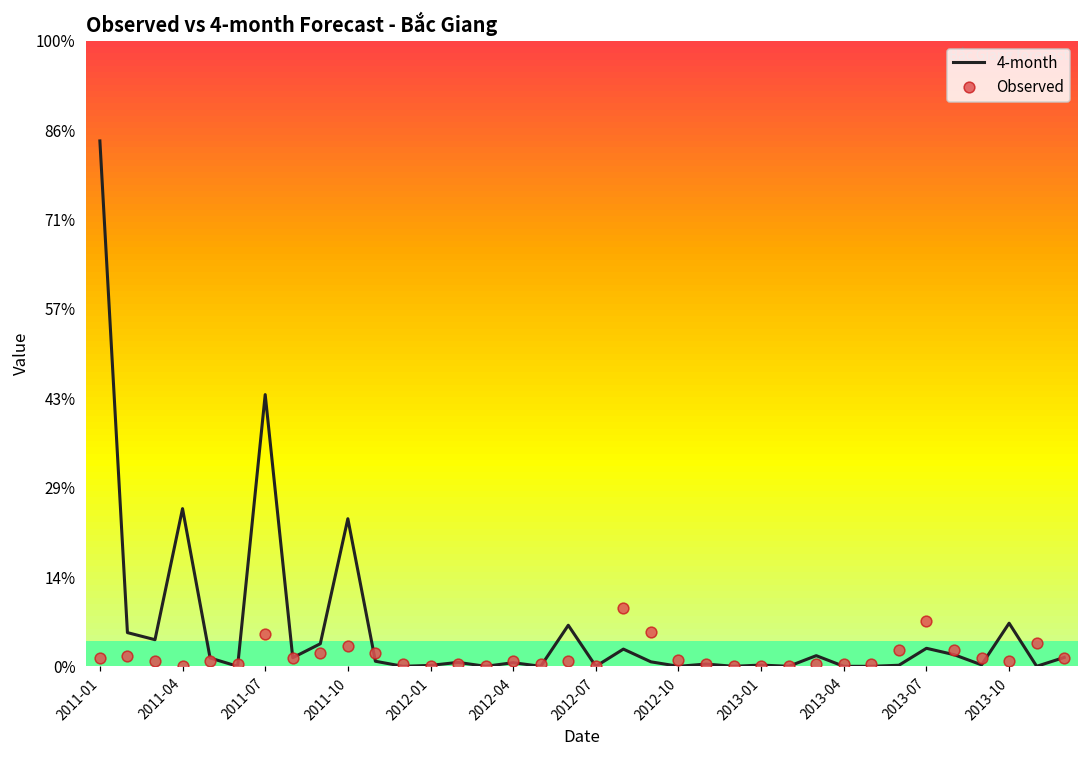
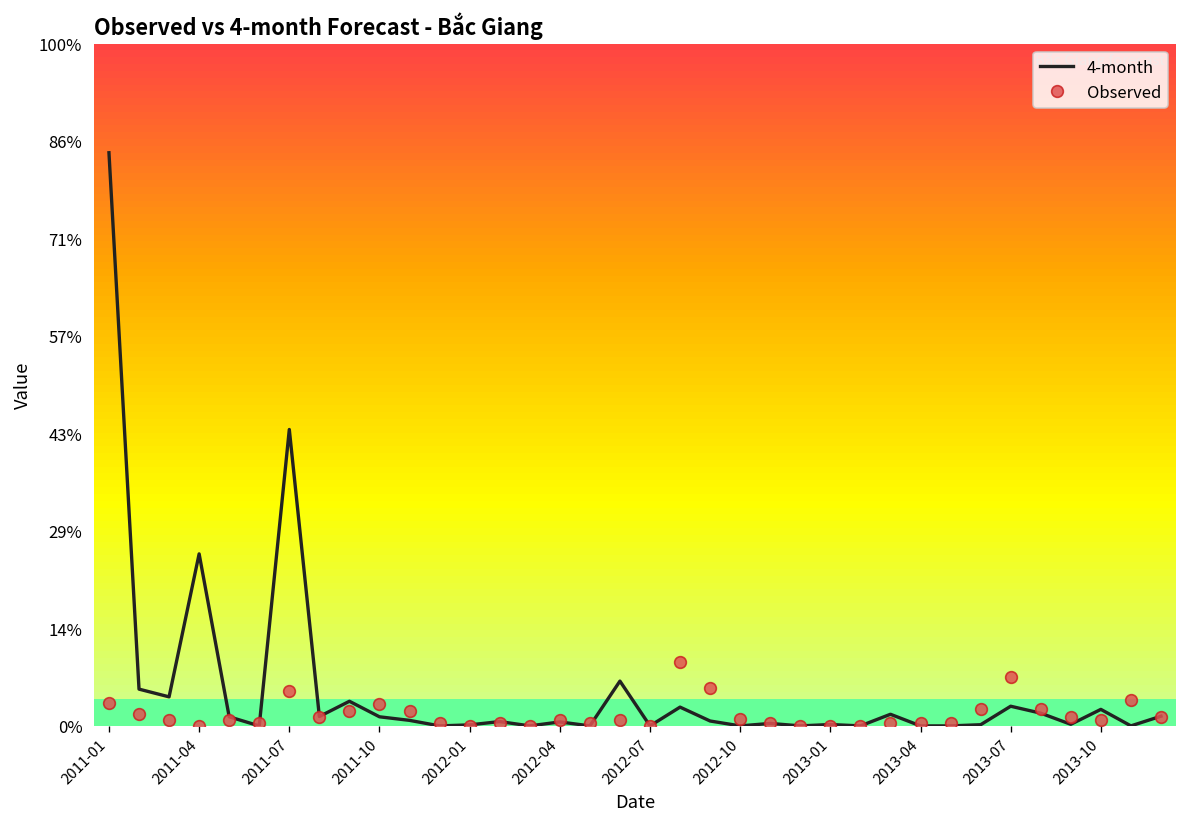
  {
    "4-month": {
      "2011-01": "84%",
      "2011-04": "25%",
      "2011-07": "43%",
-     "2011-10": "24%",
+     "2011-10": "1%",
      "2012-10": "0%",
      "2013-07": "3%",
-     "2013-10": "7%"
+     "2013-10": "2%"
    },
    "Observed": {
-     "2011-01": "1%",
+     "2011-01": "3%",
      "2011-04": "0%",
      "2011-07": "5%",
      "2011-10": "3%",
      "2012-10": "1%",
      "2013-07": "7%",
      "2013-10": "1%"
    }
  }
